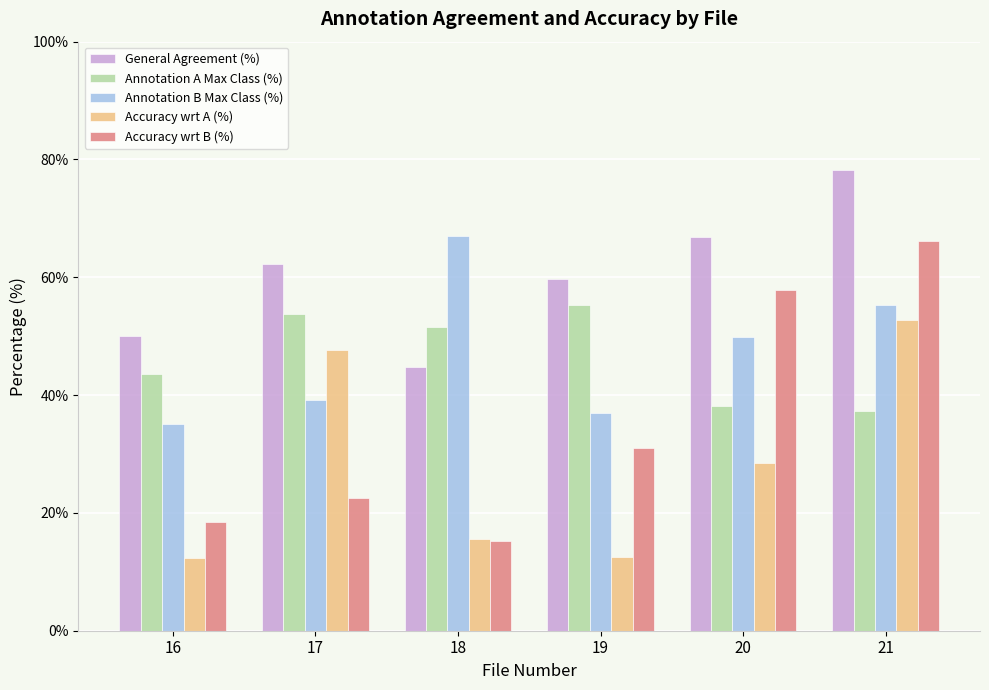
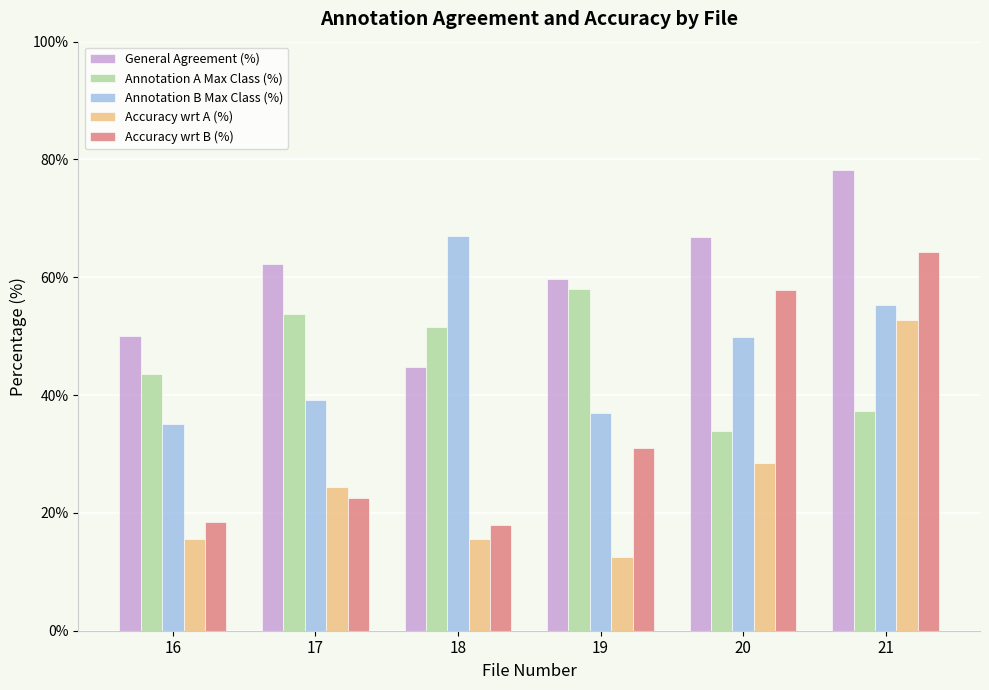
  {
    "Annotation A Max Class (%)": {
      "16": "44%",
      "17": "54%",
      "18": "52%",
-     "19": "55%",
-     "20": "38%",
+     "19": "58%",
+     "20": "34%",
      "21": "37%"
    },
    "Accuracy wrt A (%)": {
-     "16": "12%",
-     "17": "48%",
+     "16": "16%",
+     "17": "24%",
      "18": "16%",
      "19": "12%",
      "20": "29%",
      "21": "53%"
    },
    "Accuracy wrt B (%)": {
      "16": "18%",
      "17": "23%",
-     "18": "15%",
+     "18": "18%",
      "19": "31%",
      "20": "58%",
-     "21": "66%"
+     "21": "64%"
    }
  }
